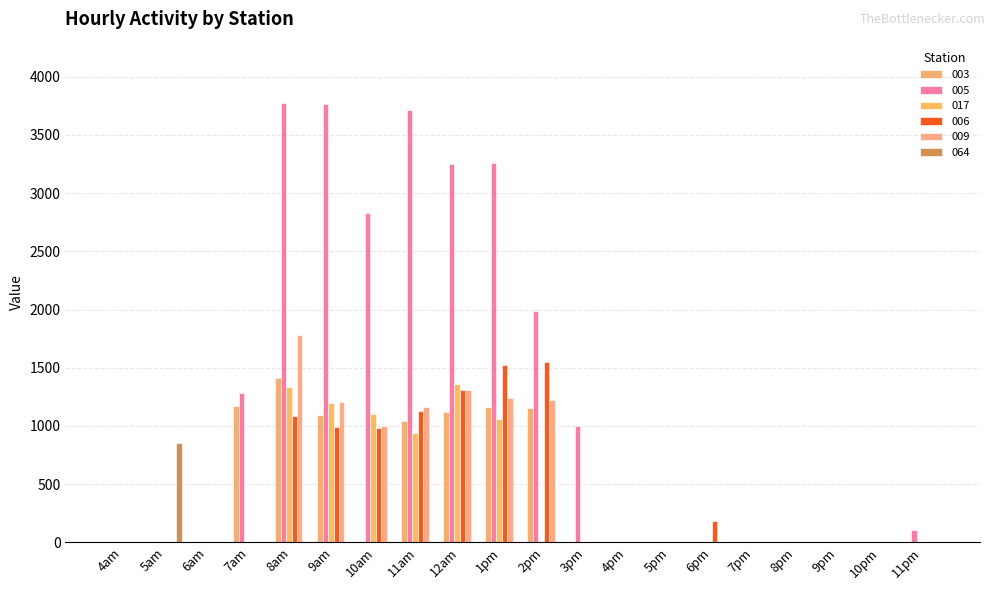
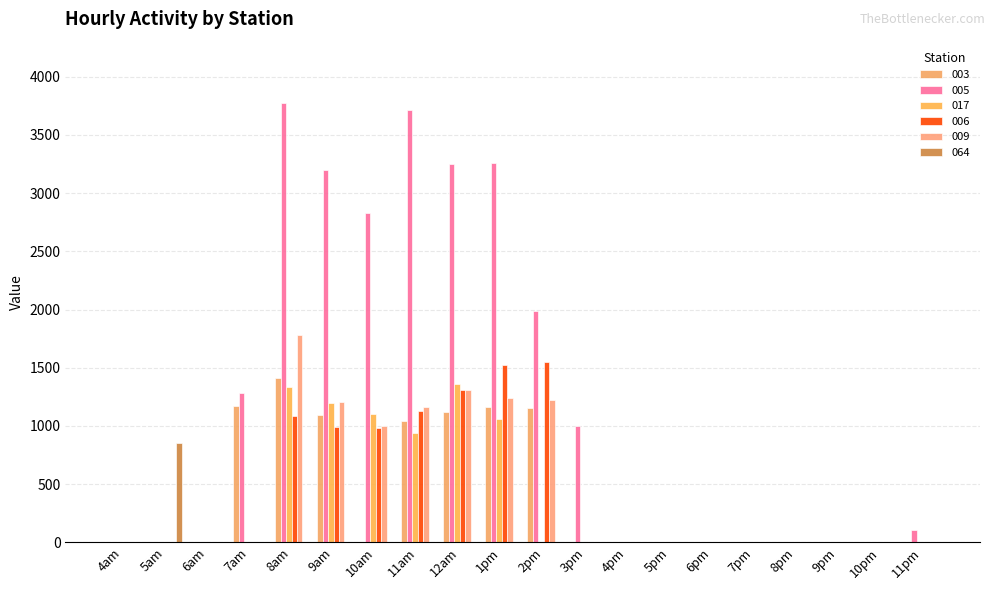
  {
    "005": {
      "4am": 0,
      "5am": 0,
      "6am": 0,
      "7am": 1290,
      "8am": 3770,
-     "9am": 3760,
+     "9am": 3200,
      "10am": 2830,
      "11am": 3710,
      "12am": 3250,
      "1pm": 3260,
      "2pm": 1990,
      "3pm": 1000,
      "4pm": 0,
      "5pm": 0,
      "6pm": 0,
      "7pm": 0,
      "8pm": 0,
      "9pm": 0,
      "10pm": 0,
      "11pm": 110
    },
    "006": {
      "4am": 0,
      "5am": 0,
      "6am": 0,
      "7am": 0,
      "8am": 1090,
      "9am": 990,
      "10am": 980,
      "11am": 1130,
      "12am": 1310,
      "1pm": 1520,
      "2pm": 1550,
      "3pm": 0,
      "4pm": 0,
      "5pm": 0,
-     "6pm": 180,
+     "6pm": 0,
      "7pm": 0,
      "8pm": 0,
      "9pm": 0,
      "10pm": 0,
      "11pm": 0
    }
  }
